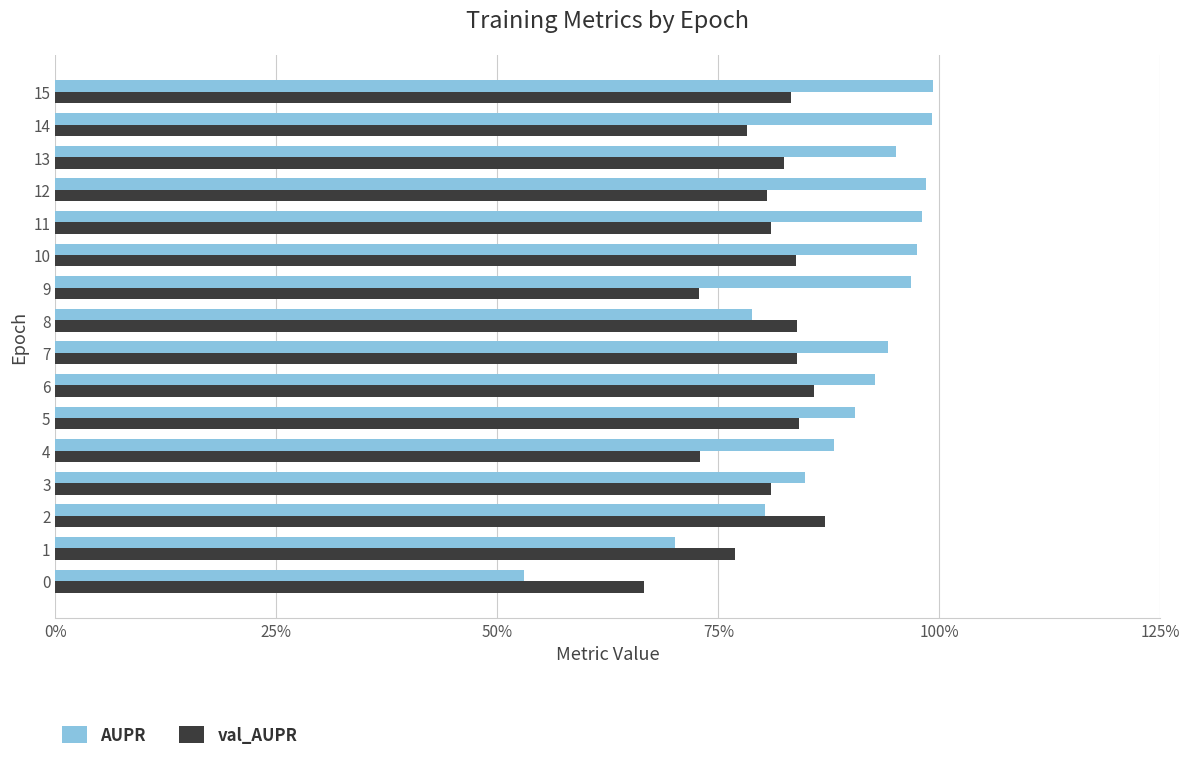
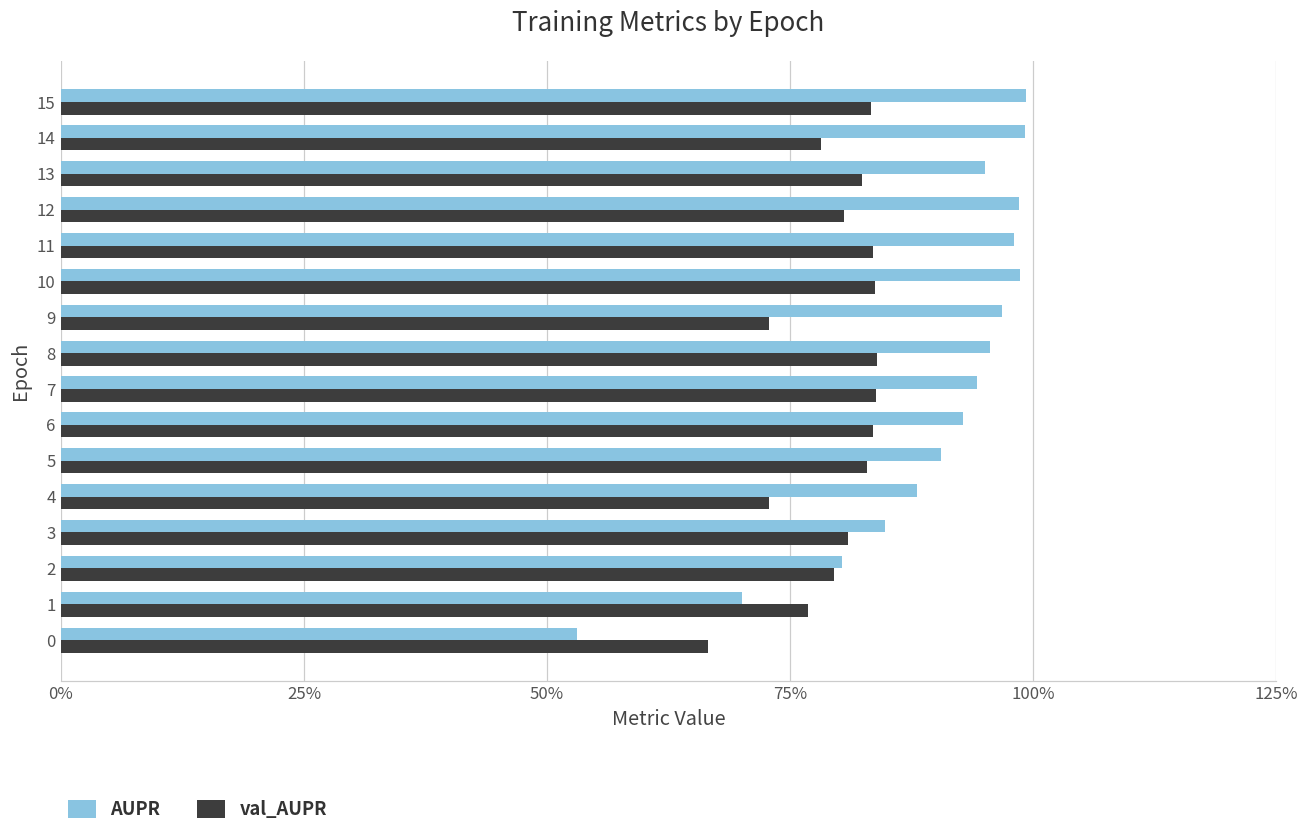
  {
    "AUPR": {
      "15": "99%",
      "14": "99%",
      "13": "95%",
      "12": "98%",
      "11": "98%",
-     "10": "98%",
+     "10": "99%",
      "9": "97%",
-     "8": "79%",
+     "8": "96%",
      "7": "94%",
      "6": "93%",
      "5": "90%",
      "4": "88%",
      "3": "85%",
      "2": "80%",
      "1": "70%",
      "0": "53%"
    },
    "val_AUPR": {
      "15": "83%",
      "14": "78%",
      "13": "82%",
      "12": "80%",
-     "11": "81%",
+     "11": "84%",
      "10": "84%",
      "9": "73%",
      "8": "84%",
      "7": "84%",
-     "6": "86%",
-     "5": "84%",
+     "6": "84%",
+     "5": "83%",
      "4": "73%",
      "3": "81%",
-     "2": "87%",
+     "2": "80%",
      "1": "77%",
      "0": "67%"
    }
  }
